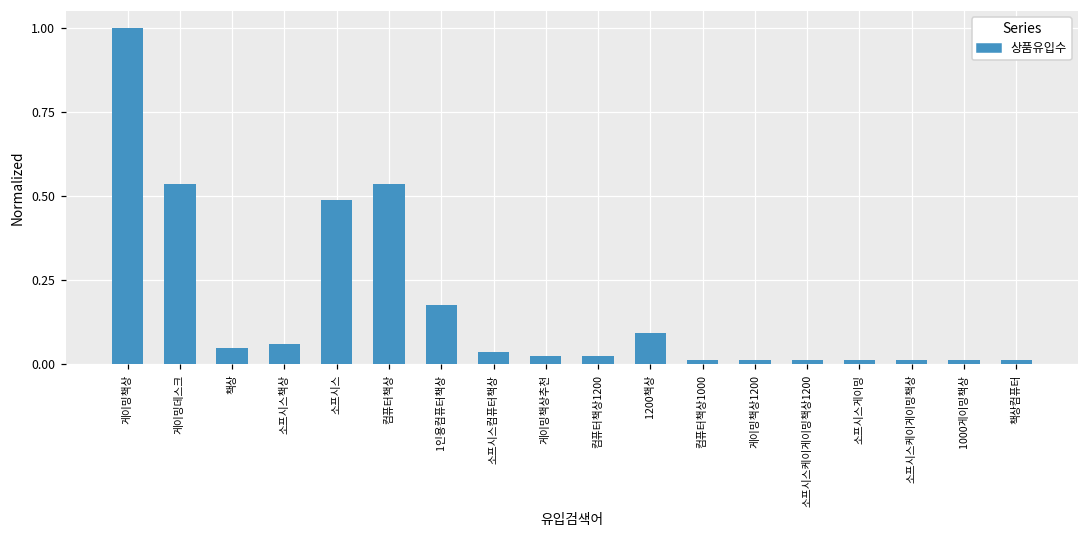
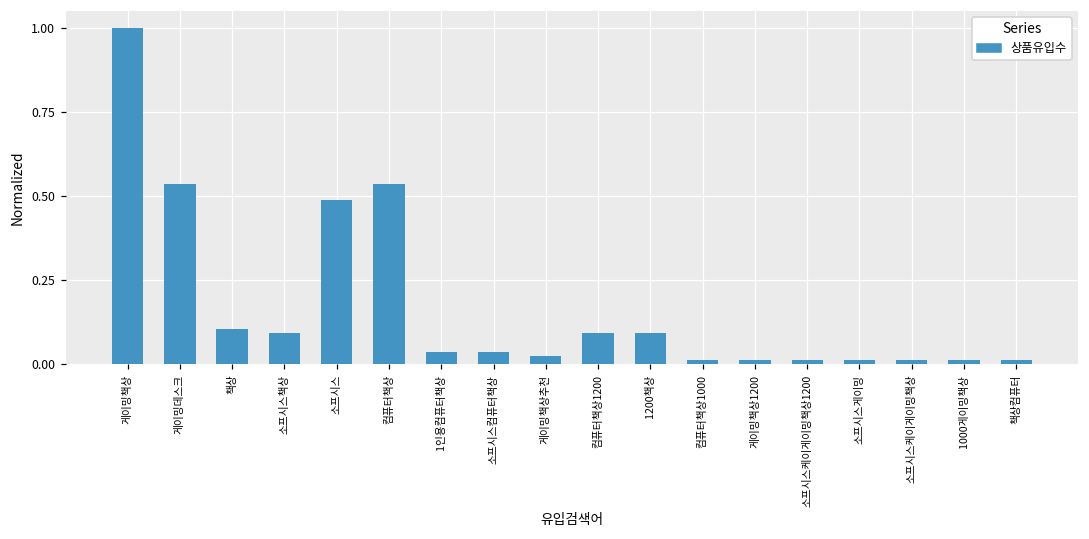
  {
    "게이밍책상": 1.00,
    "게이밍데스크": 0.53,
-   "책상": 0.05,
-   "소프시스책상": 0.06,
+   "책상": 0.10,
+   "소프시스책상": 0.09,
    "소프시스": 0.49,
    "컴퓨터책상": 0.53,
-   "1인용컴퓨터책상": 0.17,
+   "1인용컴퓨터책상": 0.03,
    "소프시스컴퓨터책상": 0.03,
    "게이밍책상추천": 0.02,
-   "컴퓨터책상1200": 0.02,
+   "컴퓨터책상1200": 0.09,
    "1200책상": 0.09,
    "컴퓨터책상1000": 0.01,
    "게이밍책상1200": 0.01,
    "소프시스케이게이밍책상1200": 0.01,
    "소프시스게이밍": 0.01,
    "소프시스케이게이밍책상": 0.01,
    "1000게이밍책상": 0.01,
    "책상컴퓨터": 0.01
  }
